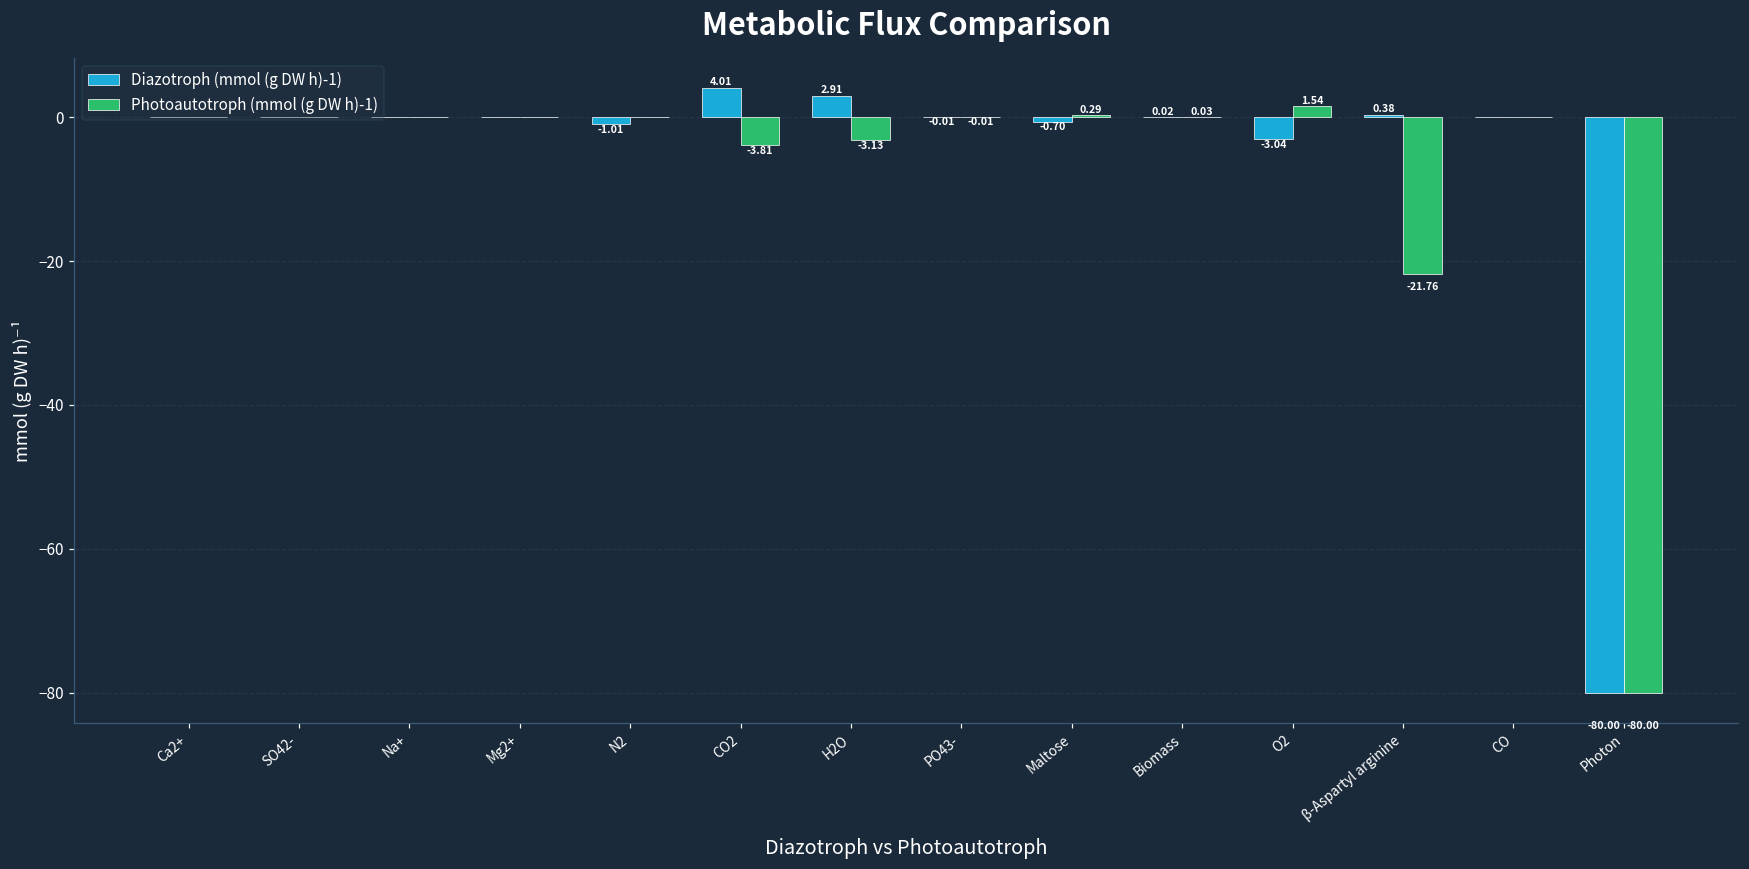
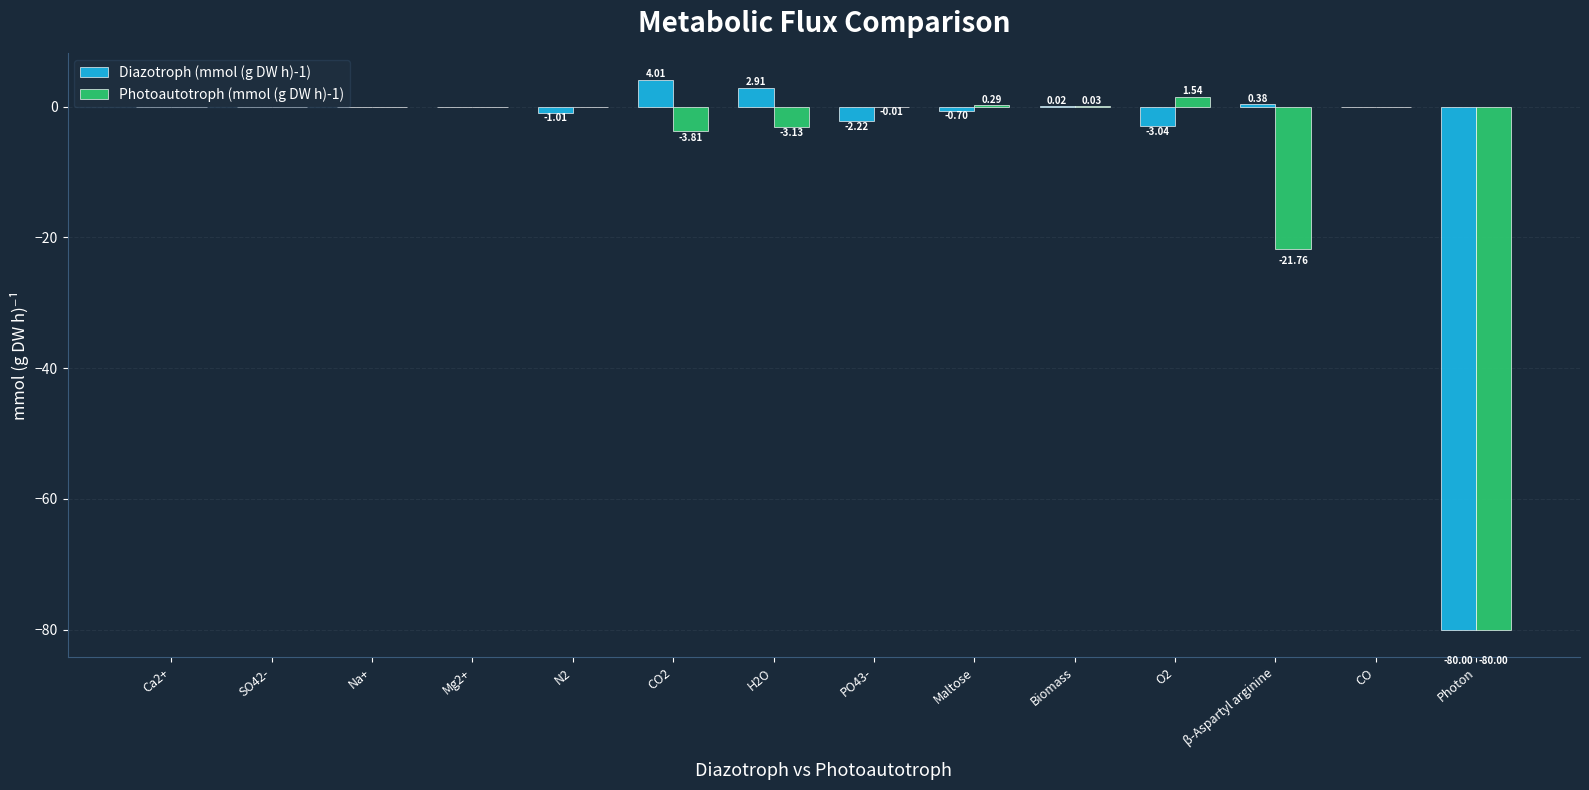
  {
    "Diazotroph (mmol (g DW h)-1)": {
      "N2": -1.01,
      "CO2": 4.01,
      "H2O": 2.91,
-     "PO43-": -0.01,
+     "PO43-": -2.22,
      "Maltose": -0.70,
      "Biomass": 0.02,
      "O2": -3.04,
      "β-Aspartyl arginine": 0.38
    },
    "Photoautotroph (mmol (g DW h)-1)": {
      "CO2": -3.81,
      "H2O": -3.13,
      "PO43-": -0.01,
      "Maltose": 0.29,
      "Biomass": 0.03,
      "O2": 1.54,
      "β-Aspartyl arginine": -21.76
    }
  }
